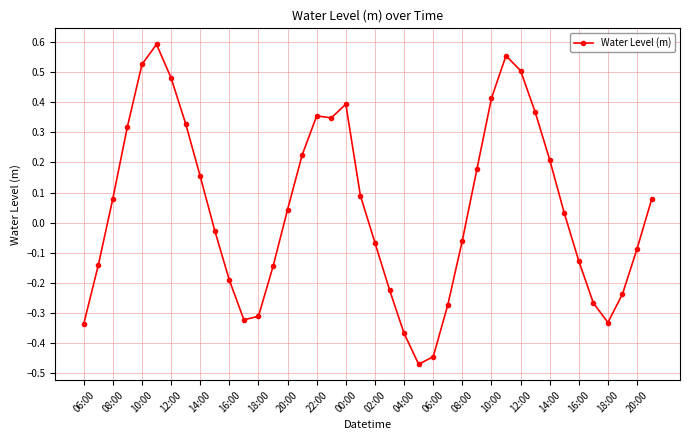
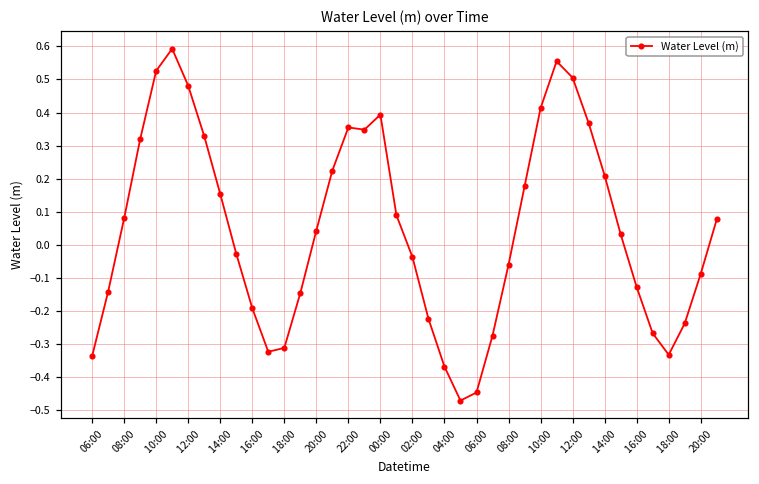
  {
    "22:00": 0.35,
    "00:00": 0.39,
-   "02:00": -0.07,
+   "02:00": -0.04,
    "04:00": -0.37
  }
